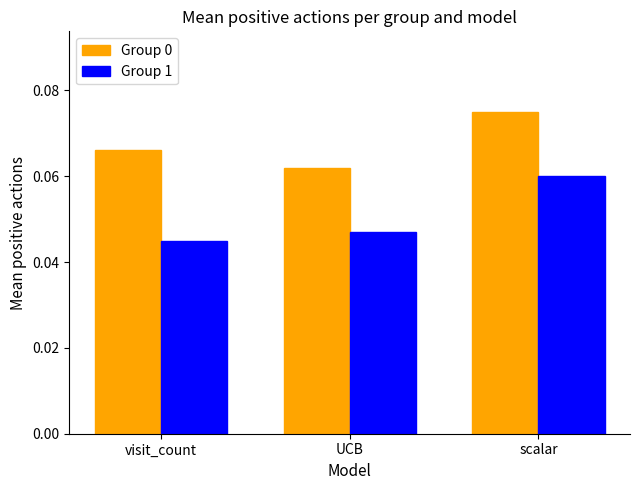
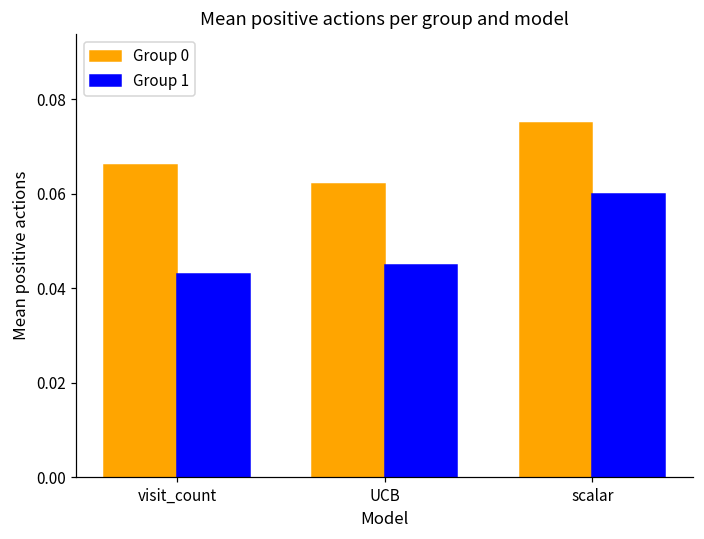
  {
    "Group 0": {
      "visit_count": 0.066,
      "UCB": 0.062,
      "scalar": 0.075
    },
    "Group 1": {
-     "visit_count": 0.045,
-     "UCB": 0.047,
+     "visit_count": 0.043,
+     "UCB": 0.045,
      "scalar": 0.060
    }
  }
